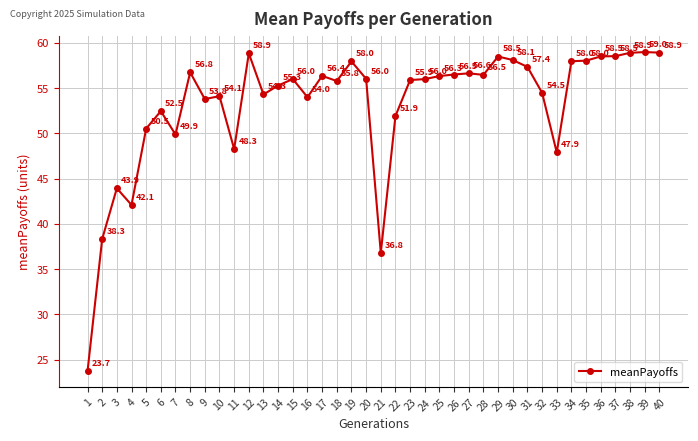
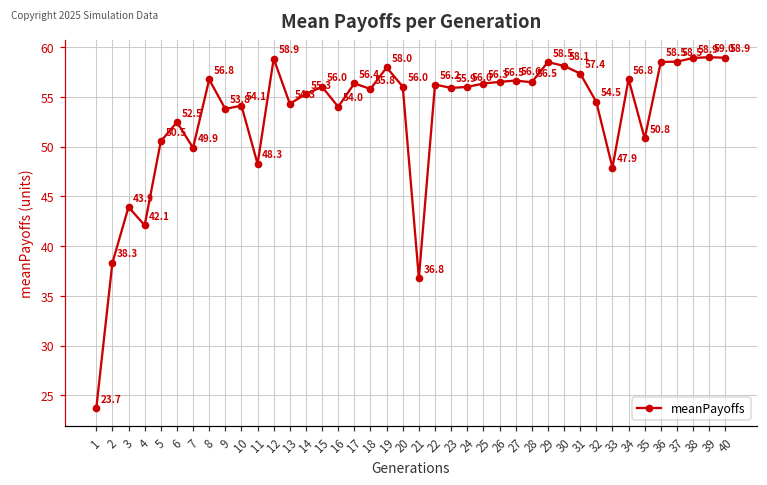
  {
    "1": 23.7,
    "2": 38.3,
    "3": 43.9,
    "4": 42.1,
    "5": 50.5,
    "6": 52.5,
    "7": 49.9,
    "8": 56.8,
    "10": 54.1,
    "11": 48.3,
    "12": 58.9,
    "15": 56.0,
    "16": 54.0,
    "17": 56.4,
    "18": 55.8,
    "19": 58.0,
    "20": 56.0,
    "21": 36.8,
-   "22": 51.9,
+   "22": 56.2,
    "29": 58.5,
    "30": 58.1,
    "31": 57.4,
    "32": 54.5,
    "33": 47.9,
-   "34": 58.0,
-   "35": 58.0
+   "34": 56.8,
+   "35": 50.8
  }
